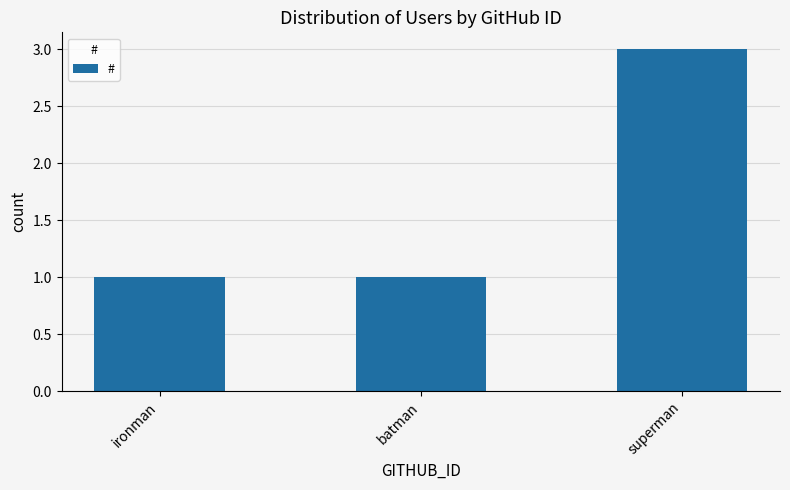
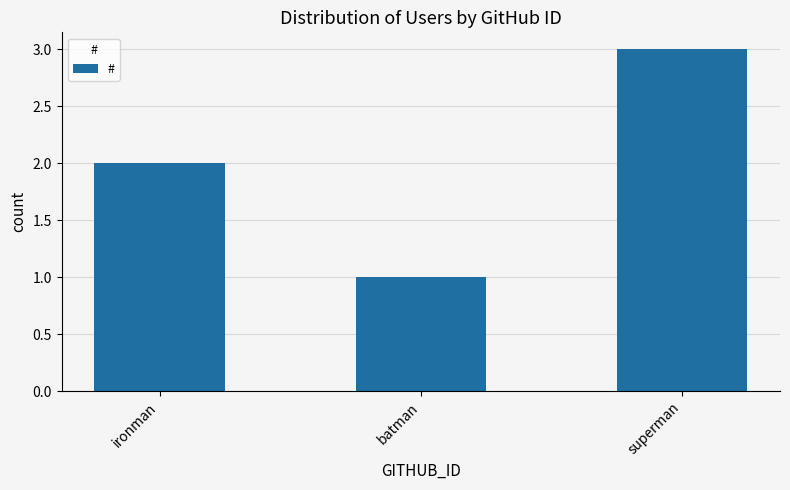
  {
-   "ironman": 1,
+   "ironman": 2,
    "batman": 1,
    "superman": 3
  }
